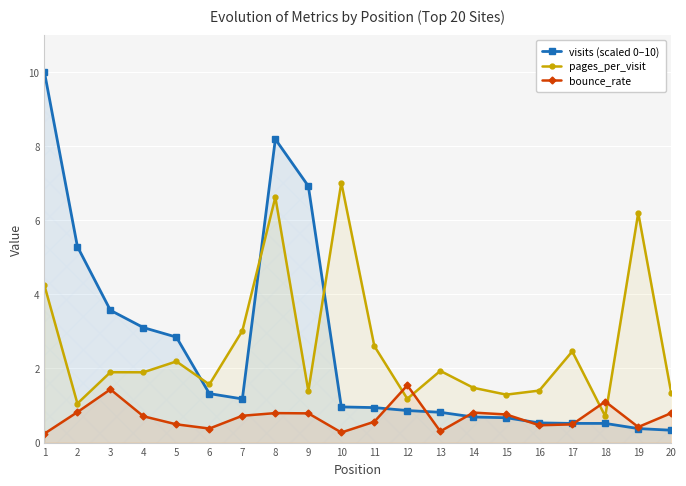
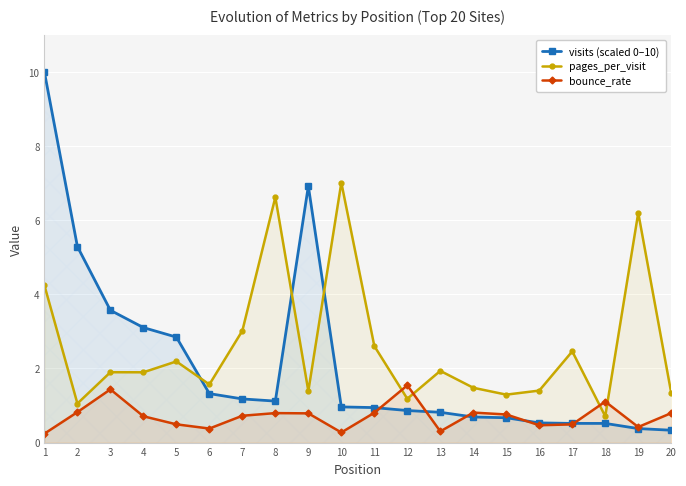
  {
    "visits (scaled 0–10)": {
      "1": 10.0,
      "2": 5.3,
      "3": 3.6,
      "4": 3.1,
      "5": 2.8,
      "6": 1.3,
      "7": 1.2,
-     "8": 8.2,
+     "8": 1.1,
      "9": 6.9,
      "10": 1.0,
      "11": 0.9,
      "12": 0.9,
      "13": 0.8,
      "14": 0.7,
      "15": 0.7,
      "18": 0.5,
      "20": 0.3
    },
    "pages_per_visit": {
      "1": 4.2,
      "2": 1.1,
      "3": 1.9,
      "4": 1.9,
      "5": 2.2,
      "6": 1.6,
      "7": 3.0,
      "8": 6.6,
      "9": 1.4,
      "10": 7.0,
      "11": 2.6,
      "12": 1.2,
      "13": 1.9,
      "14": 1.5,
      "15": 1.3,
      "16": 1.4,
      "17": 2.5,
      "18": 0.7,
      "19": 6.2,
      "20": 1.3
    },
    "bounce_rate": {
      "1": 0.2,
      "2": 0.8,
      "3": 1.4,
      "4": 0.7,
      "5": 0.5,
      "6": 0.4,
      "7": 0.7,
      "8": 0.8,
      "9": 0.8,
      "10": 0.3,
-     "11": 0.6,
+     "11": 0.8,
      "12": 1.5,
      "13": 0.3,
      "14": 0.8,
      "15": 0.8,
      "18": 1.1,
      "20": 0.8
    }
  }
